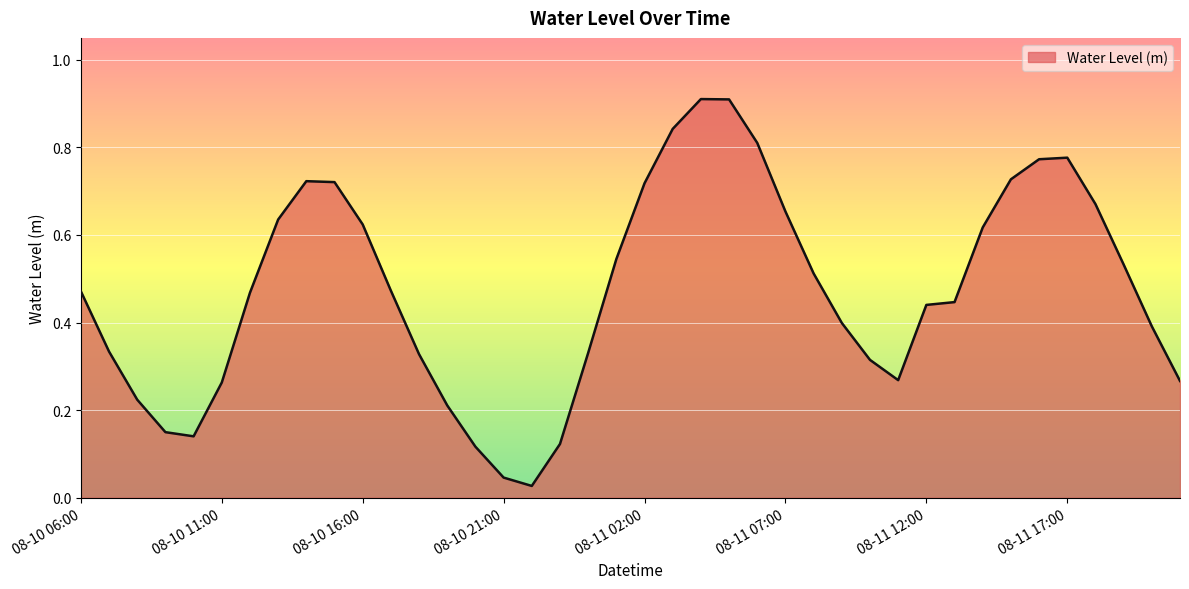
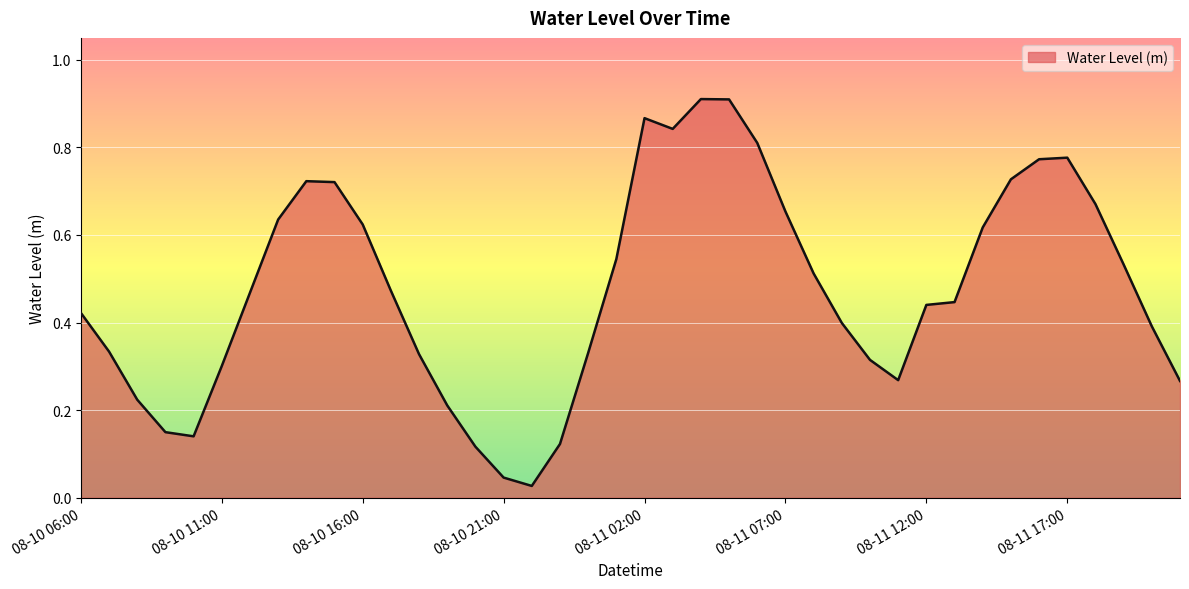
  {
-   "08-10 06:00": 0.47,
-   "08-10 11:00": 0.26,
+   "08-10 06:00": 0.42,
+   "08-10 11:00": 0.30,
    "08-10 16:00": 0.62,
    "08-10 21:00": 0.05,
-   "08-11 02:00": 0.72,
+   "08-11 02:00": 0.87,
    "08-11 07:00": 0.65,
    "08-11 12:00": 0.44,
    "08-11 17:00": 0.78
  }
